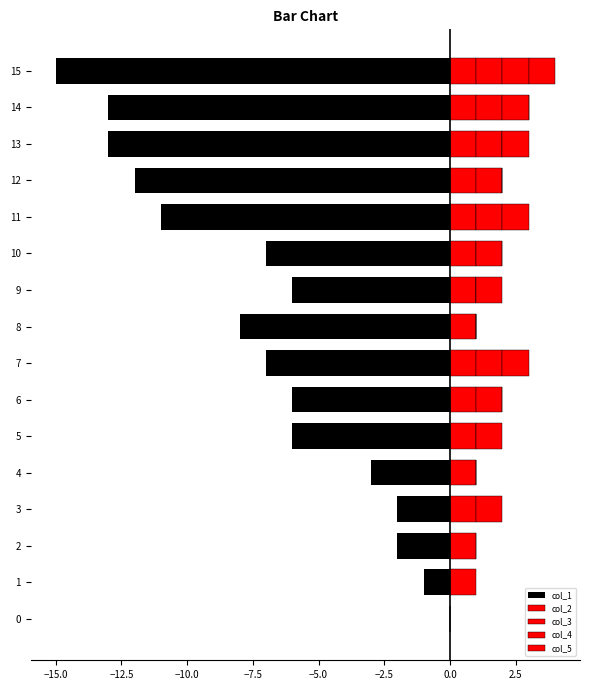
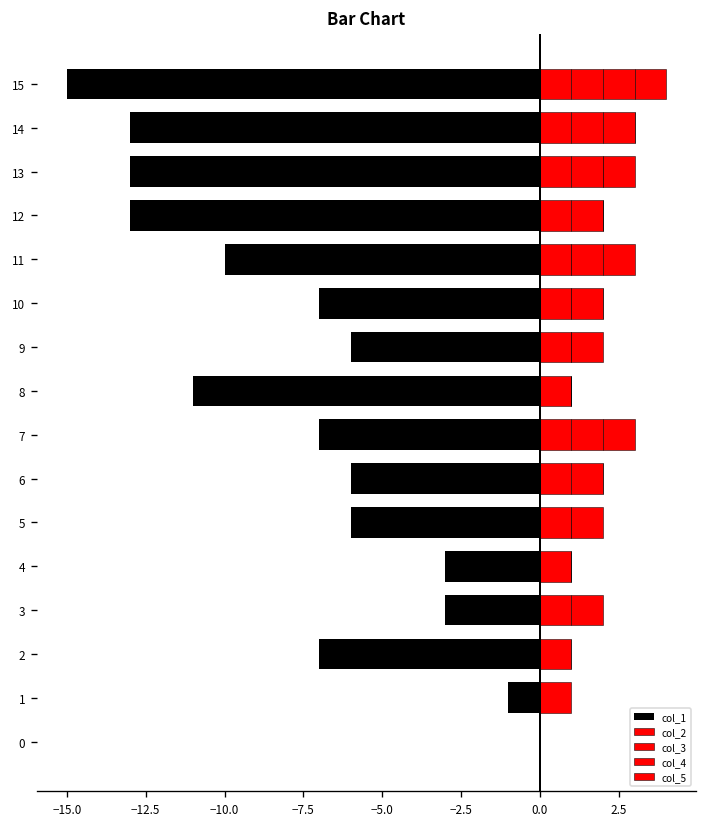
  {
    "col_1": {
      "15": -15.0,
      "14": -13.0,
      "13": -13.0,
-     "12": -12.0,
-     "11": -11.0,
+     "12": -13.0,
+     "11": -10.0,
      "10": -7.0,
      "9": -6.0,
-     "8": -8.0,
+     "8": -11.0,
      "7": -7.0,
      "6": -6.0,
      "5": -6.0,
      "4": -3.0,
-     "3": -2.0,
-     "2": -2.0,
+     "3": -3.0,
+     "2": -7.0,
      "1": -1.0,
      "0": 0.0
    }
  }
